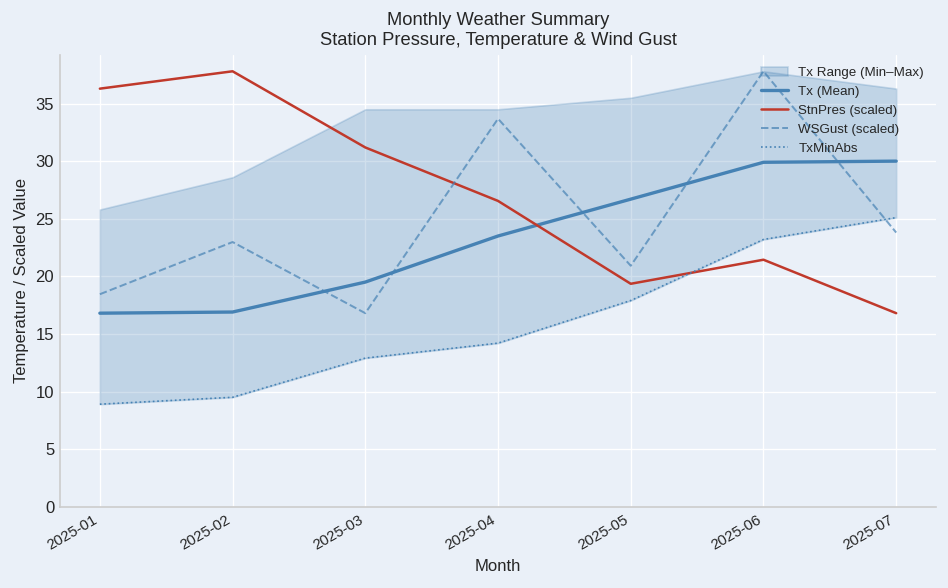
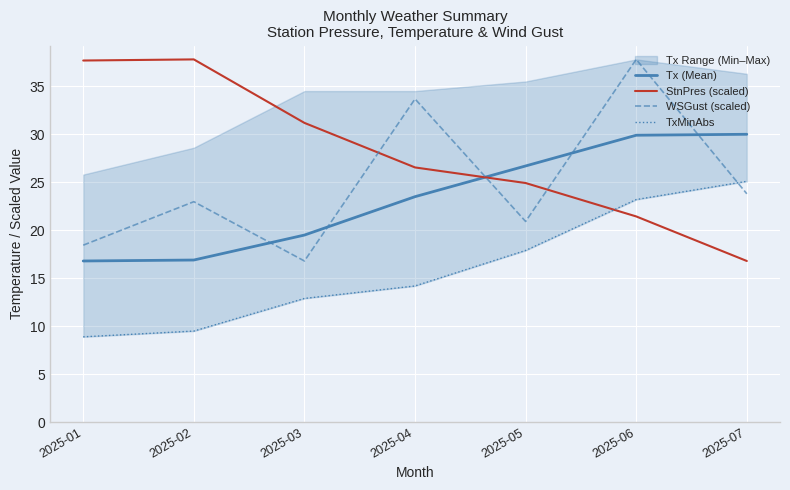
  {
    "StnPres (scaled)": {
-     "2025-01": 36,
+     "2025-01": 38,
      "2025-02": 38,
      "2025-03": 31,
      "2025-04": 27,
-     "2025-05": 19,
+     "2025-05": 25,
      "2025-06": 21,
      "2025-07": 17
    }
  }
